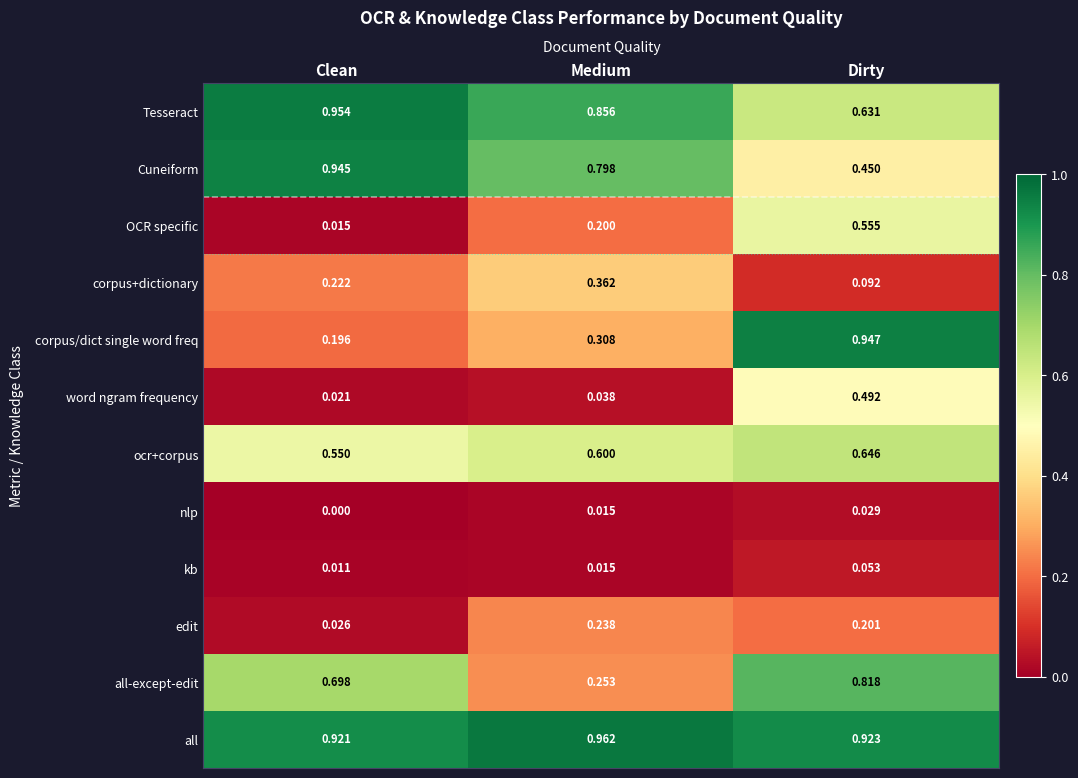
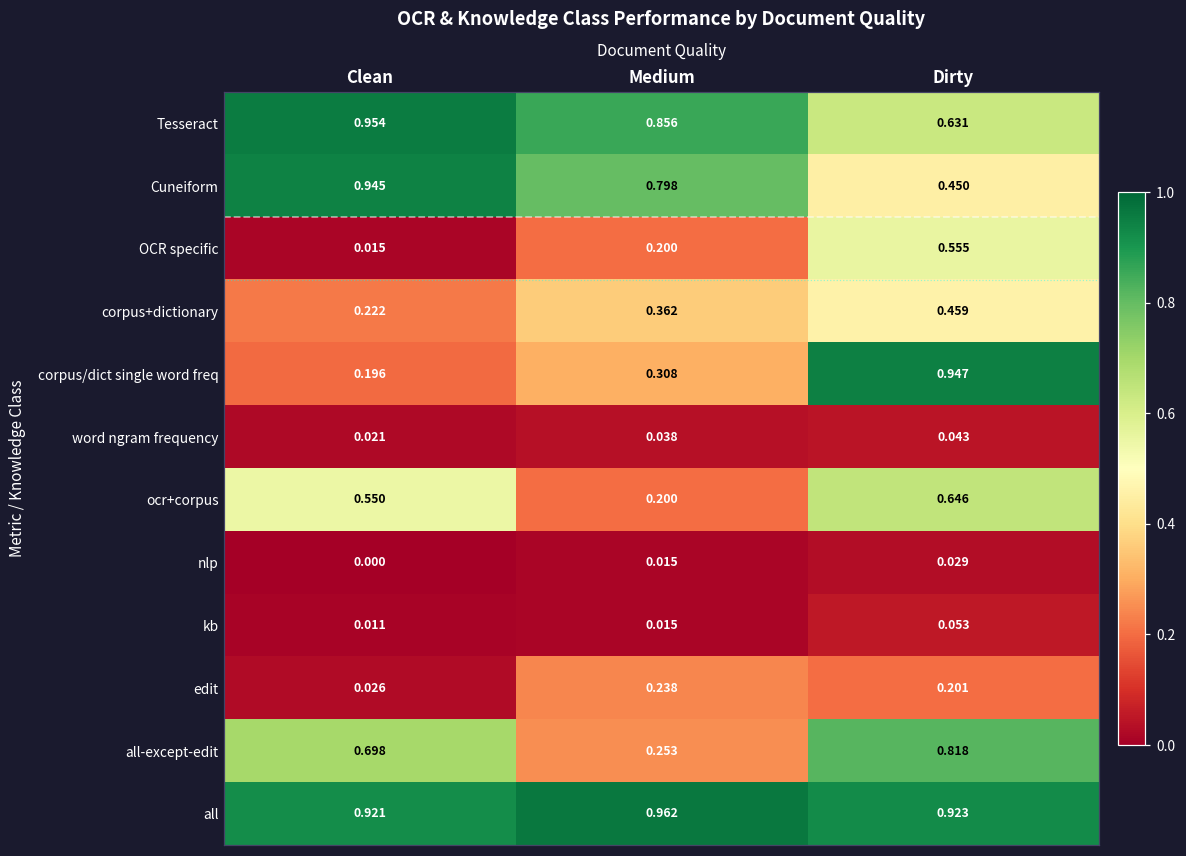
  {
    "Tesseract": {
      "Clean": 0.954,
      "Medium": 0.856,
      "Dirty": 0.631
    },
    "Cuneiform": {
      "Clean": 0.945,
      "Medium": 0.798,
      "Dirty": 0.450
    },
    "OCR specific": {
      "Clean": 0.015,
      "Medium": 0.200,
      "Dirty": 0.555
    },
    "corpus+dictionary": {
      "Clean": 0.222,
      "Medium": 0.362,
-     "Dirty": 0.092
+     "Dirty": 0.459
    },
    "corpus/dict single word freq": {
      "Clean": 0.196,
      "Medium": 0.308,
      "Dirty": 0.947
    },
    "word ngram frequency": {
      "Clean": 0.021,
      "Medium": 0.038,
-     "Dirty": 0.492
+     "Dirty": 0.043
    },
    "ocr+corpus": {
      "Clean": 0.550,
-     "Medium": 0.600,
+     "Medium": 0.200,
      "Dirty": 0.646
    },
    "nlp": {
      "Clean": 0.000,
      "Medium": 0.015,
      "Dirty": 0.029
    },
    "kb": {
      "Clean": 0.011,
      "Medium": 0.015,
      "Dirty": 0.053
    },
    "edit": {
      "Clean": 0.026,
      "Medium": 0.238,
      "Dirty": 0.201
    },
    "all-except-edit": {
      "Clean": 0.698,
      "Medium": 0.253,
      "Dirty": 0.818
    },
    "all": {
      "Clean": 0.921,
      "Medium": 0.962,
      "Dirty": 0.923
    }
  }
